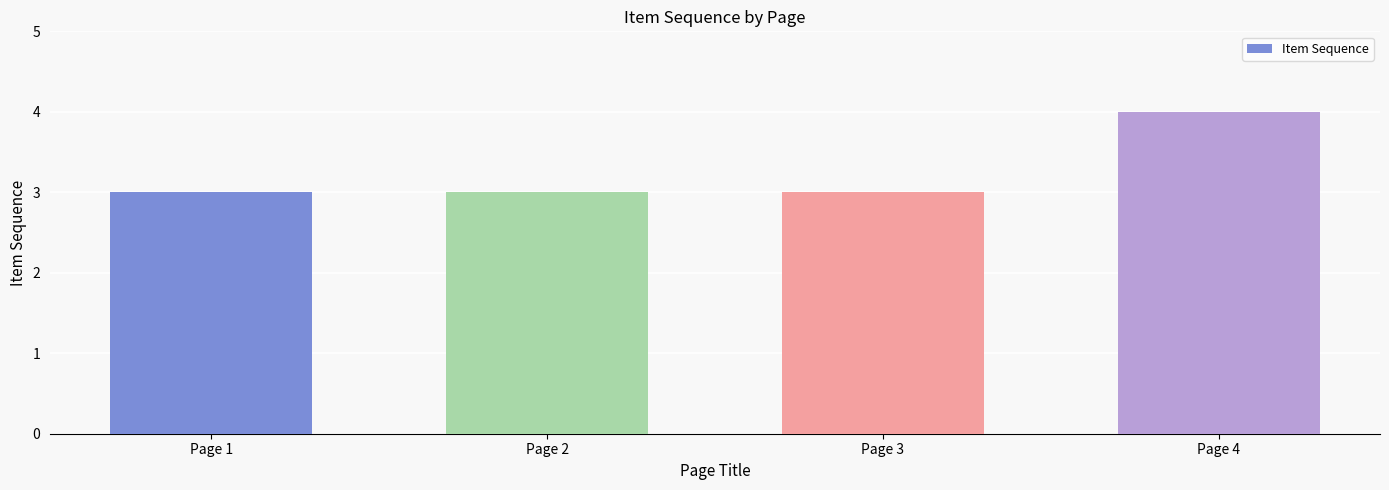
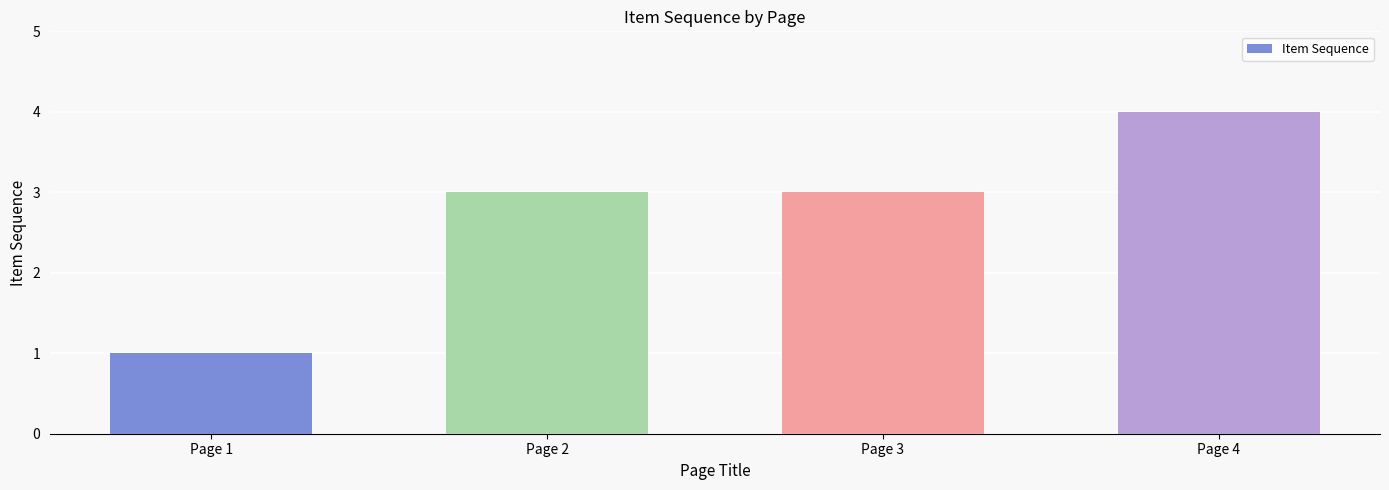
  {
-   "Page 1": 3,
+   "Page 1": 1,
    "Page 2": 3,
    "Page 3": 3,
    "Page 4": 4
  }
